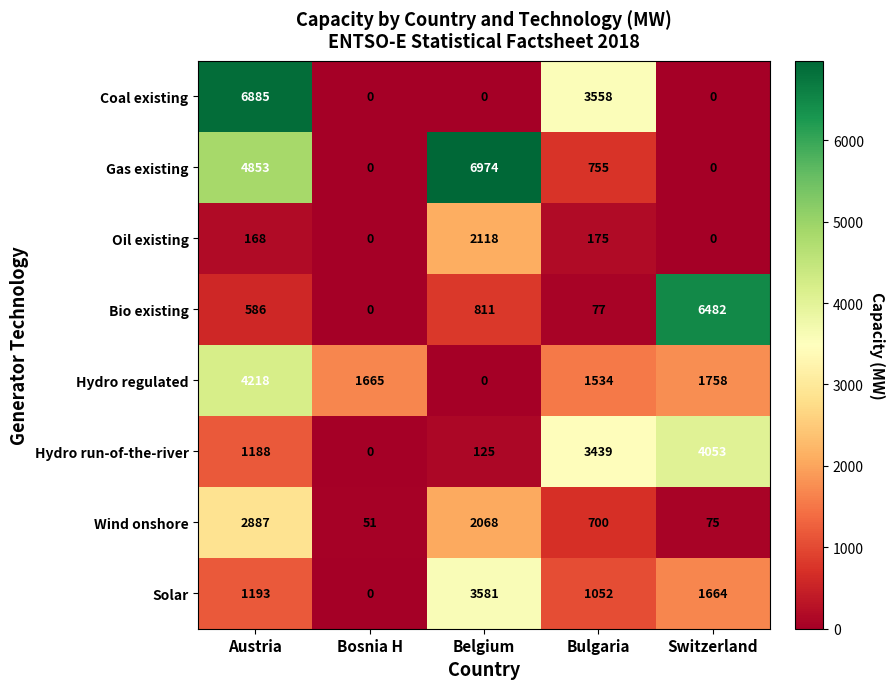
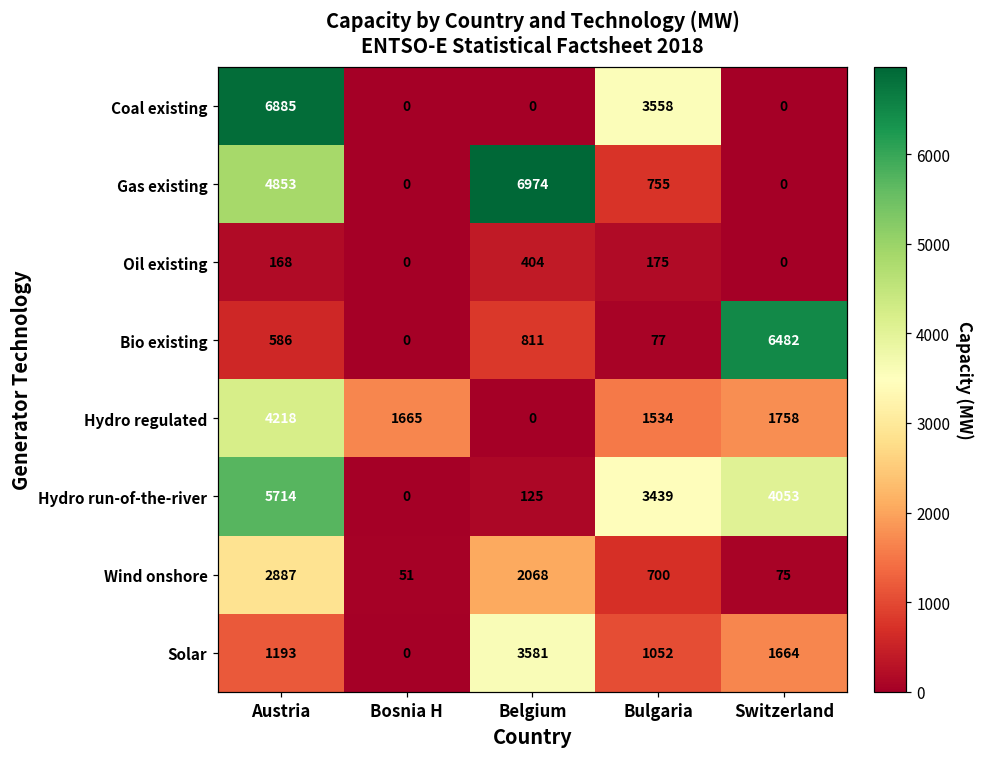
  {
    "Coal existing": {
      "Austria": 6885,
      "Bosnia H": 0,
      "Belgium": 0,
      "Bulgaria": 3558,
      "Switzerland": 0
    },
    "Gas existing": {
      "Austria": 4853,
      "Bosnia H": 0,
      "Belgium": 6974,
      "Bulgaria": 755,
      "Switzerland": 0
    },
    "Oil existing": {
      "Austria": 168,
      "Bosnia H": 0,
-     "Belgium": 2118,
+     "Belgium": 404,
      "Bulgaria": 175,
      "Switzerland": 0
    },
    "Bio existing": {
      "Austria": 586,
      "Bosnia H": 0,
      "Belgium": 811,
      "Bulgaria": 77,
      "Switzerland": 6482
    },
    "Hydro regulated": {
      "Austria": 4218,
      "Bosnia H": 1665,
      "Belgium": 0,
      "Bulgaria": 1534,
      "Switzerland": 1758
    },
    "Hydro run-of-the-river": {
-     "Austria": 1188,
+     "Austria": 5714,
      "Bosnia H": 0,
      "Belgium": 125,
      "Bulgaria": 3439,
      "Switzerland": 4053
    },
    "Wind onshore": {
      "Austria": 2887,
      "Bosnia H": 51,
      "Belgium": 2068,
      "Bulgaria": 700,
      "Switzerland": 75
    },
    "Solar": {
      "Austria": 1193,
      "Bosnia H": 0,
      "Belgium": 3581,
      "Bulgaria": 1052,
      "Switzerland": 1664
    }
  }
